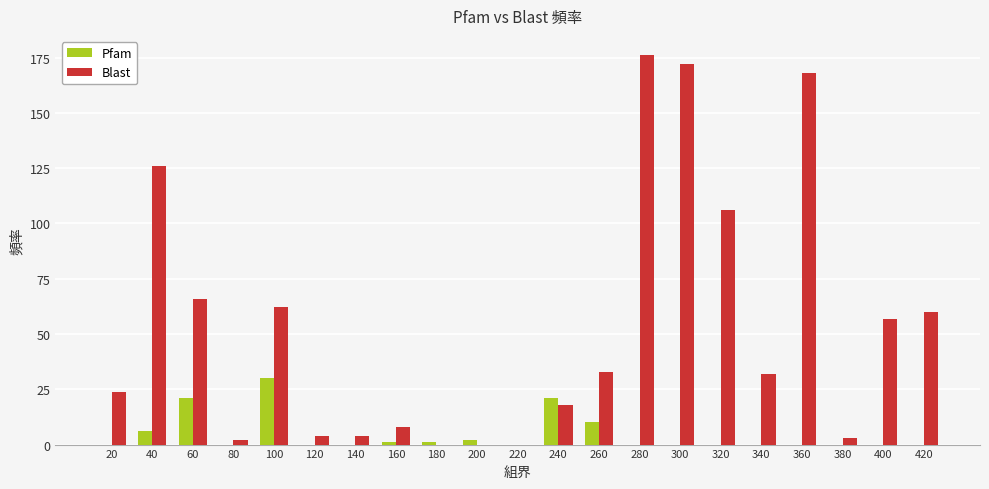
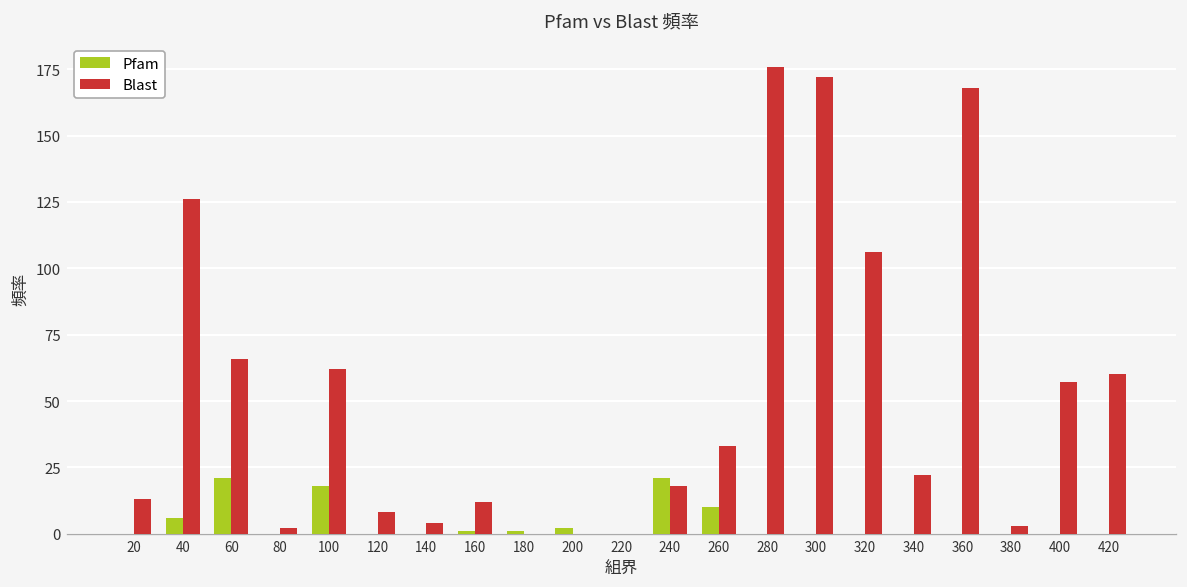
  {
    "Pfam": {
      "20": 0,
      "40": 6,
      "60": 21,
      "80": 0,
-     "100": 30,
+     "100": 18,
      "120": 0,
      "140": 0,
      "200": 2,
      "220": 0,
      "240": 21,
      "260": 10,
      "280": 0,
      "300": 0,
      "320": 0,
      "340": 0,
      "360": 0,
      "380": 0,
      "400": 0,
      "420": 0
    },
    "Blast": {
-     "20": 24,
+     "20": 13,
      "40": 126,
      "60": 66,
      "80": 2,
      "100": 62,
-     "120": 4,
+     "120": 8,
      "140": 4,
-     "160": 8,
+     "160": 12,
      "180": 0,
      "200": 0,
      "220": 0,
      "240": 18,
      "260": 33,
      "280": 176,
      "300": 172,
      "320": 106,
-     "340": 32,
+     "340": 22,
      "360": 168,
      "380": 3,
      "400": 57,
      "420": 60
    }
  }
